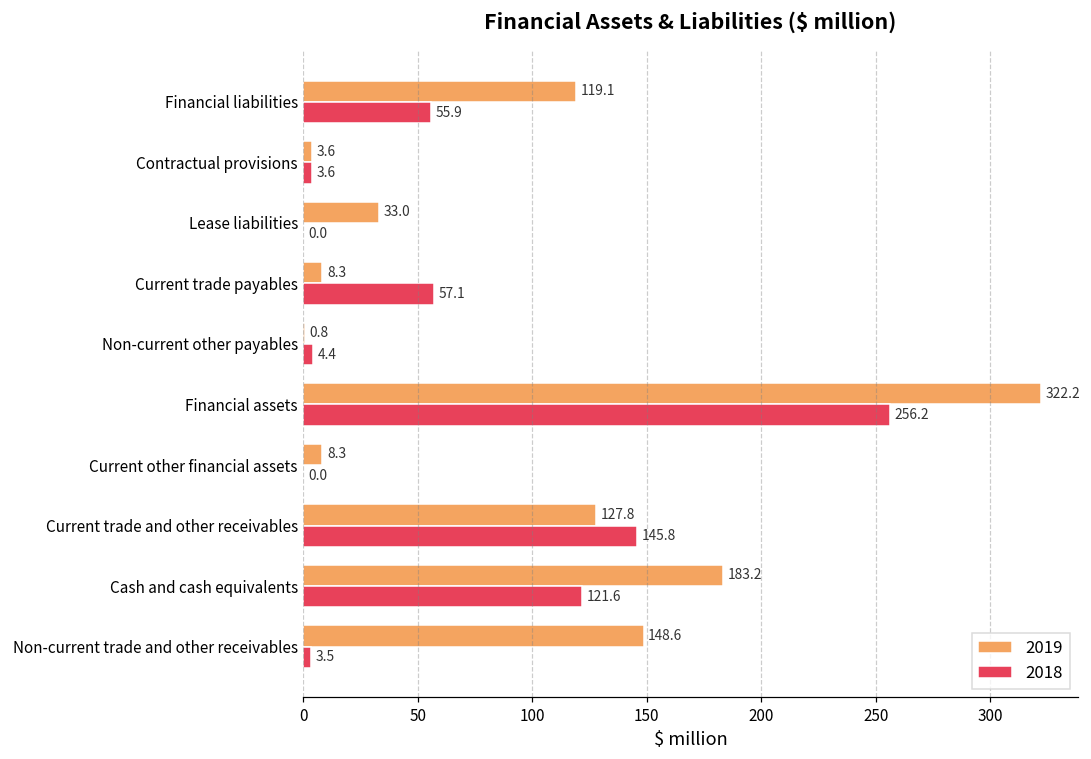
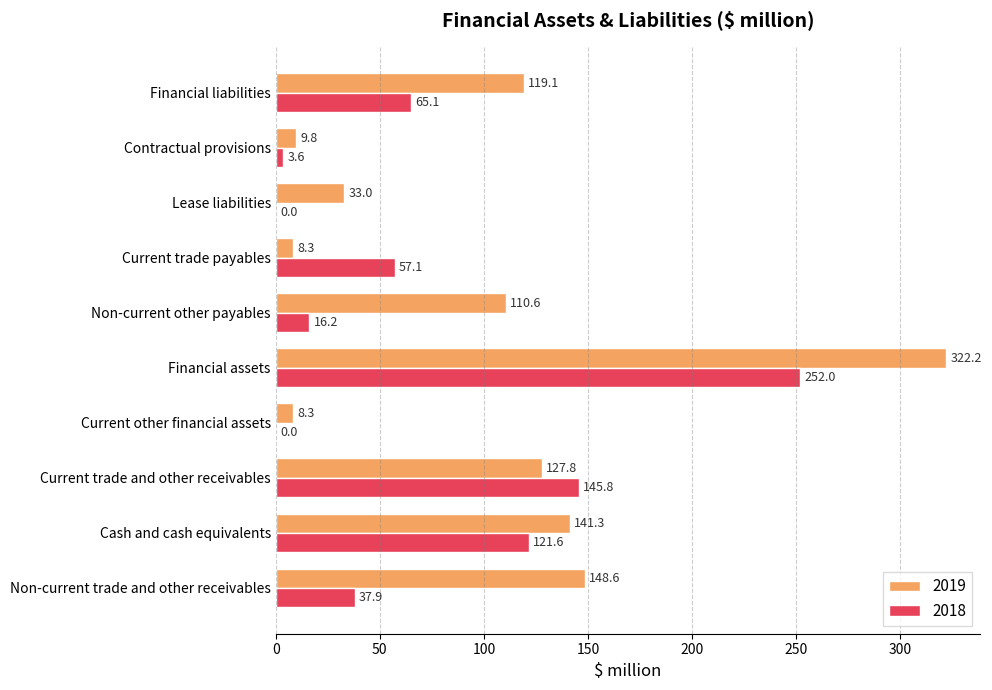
  {
    "2019": {
      "Financial liabilities": 119.1,
-     "Contractual provisions": 3.6,
+     "Contractual provisions": 9.8,
      "Lease liabilities": 33.0,
      "Current trade payables": 8.3,
-     "Non-current other payables": 0.8,
+     "Non-current other payables": 110.6,
      "Financial assets": 322.2,
      "Current other financial assets": 8.3,
      "Current trade and other receivables": 127.8,
-     "Cash and cash equivalents": 183.2,
+     "Cash and cash equivalents": 141.3,
      "Non-current trade and other receivables": 148.6
    },
    "2018": {
-     "Financial liabilities": 55.9,
+     "Financial liabilities": 65.1,
      "Contractual provisions": 3.6,
      "Lease liabilities": 0.0,
      "Current trade payables": 57.1,
-     "Non-current other payables": 4.4,
-     "Financial assets": 256.2,
+     "Non-current other payables": 16.2,
+     "Financial assets": 252.0,
      "Current other financial assets": 0.0,
      "Current trade and other receivables": 145.8,
      "Cash and cash equivalents": 121.6,
-     "Non-current trade and other receivables": 3.5
+     "Non-current trade and other receivables": 37.9
    }
  }
